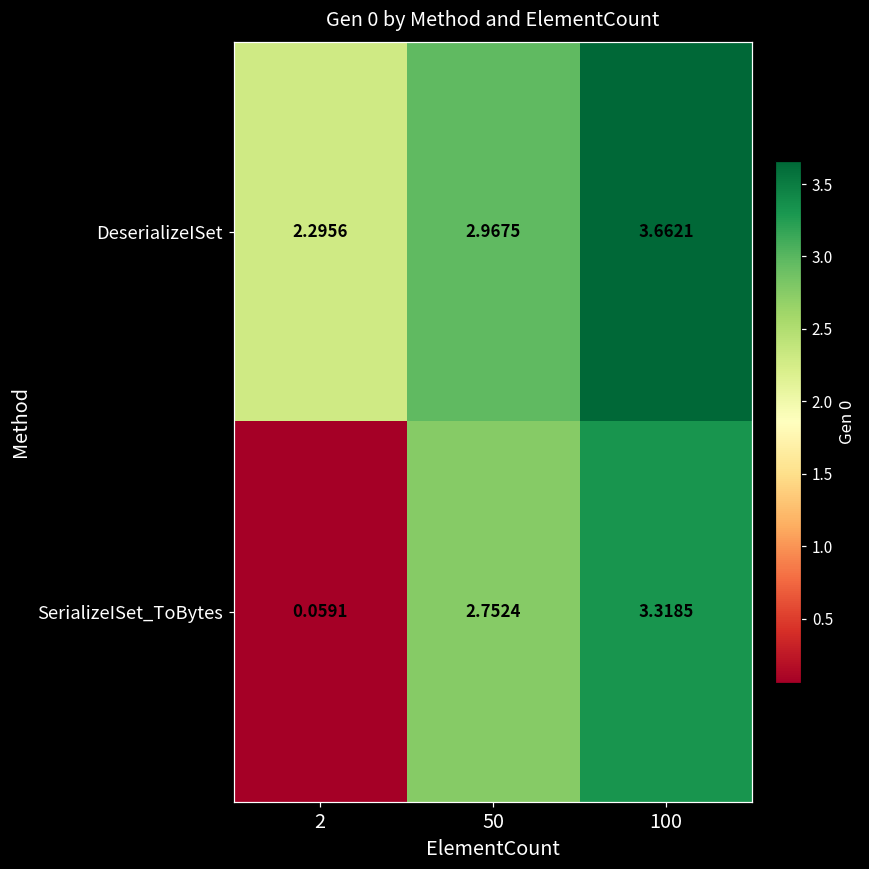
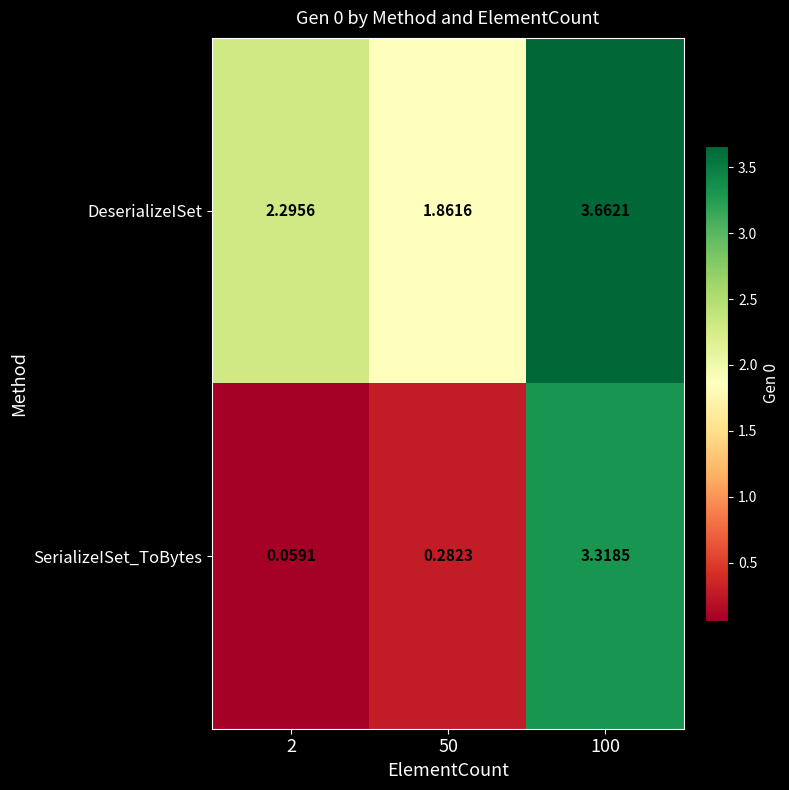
  {
    "DeserializeISet": {
      "2": 2.2956,
-     "50": 2.9675,
+     "50": 1.8616,
      "100": 3.6621
    },
    "SerializeISet_ToBytes": {
      "2": 0.0591,
-     "50": 2.7524,
+     "50": 0.2823,
      "100": 3.3185
    }
  }
